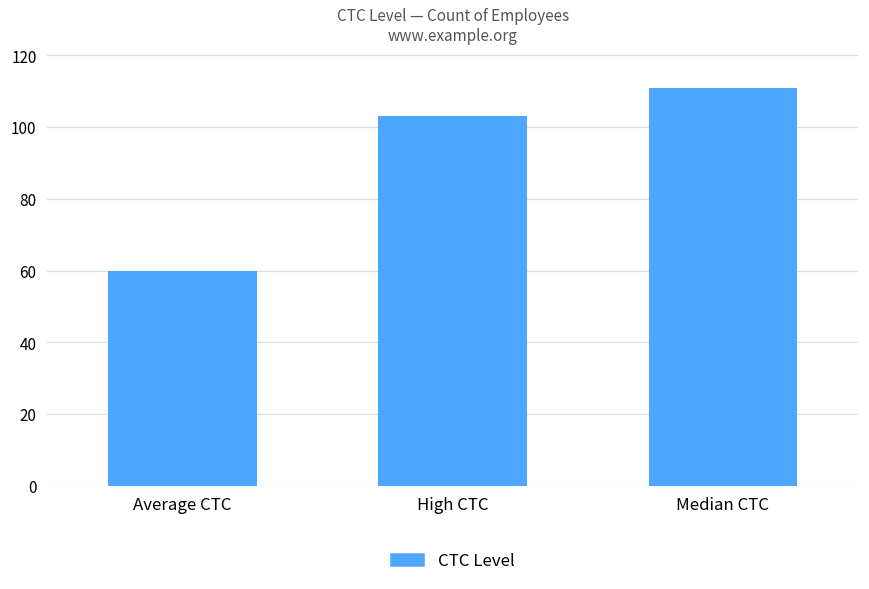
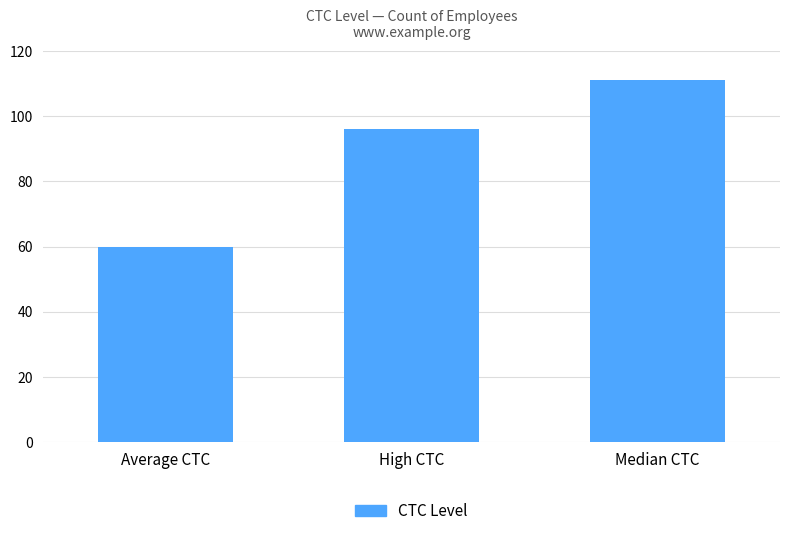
  {
    "Average CTC": 60,
-   "High CTC": 103,
+   "High CTC": 96,
    "Median CTC": 111
  }
